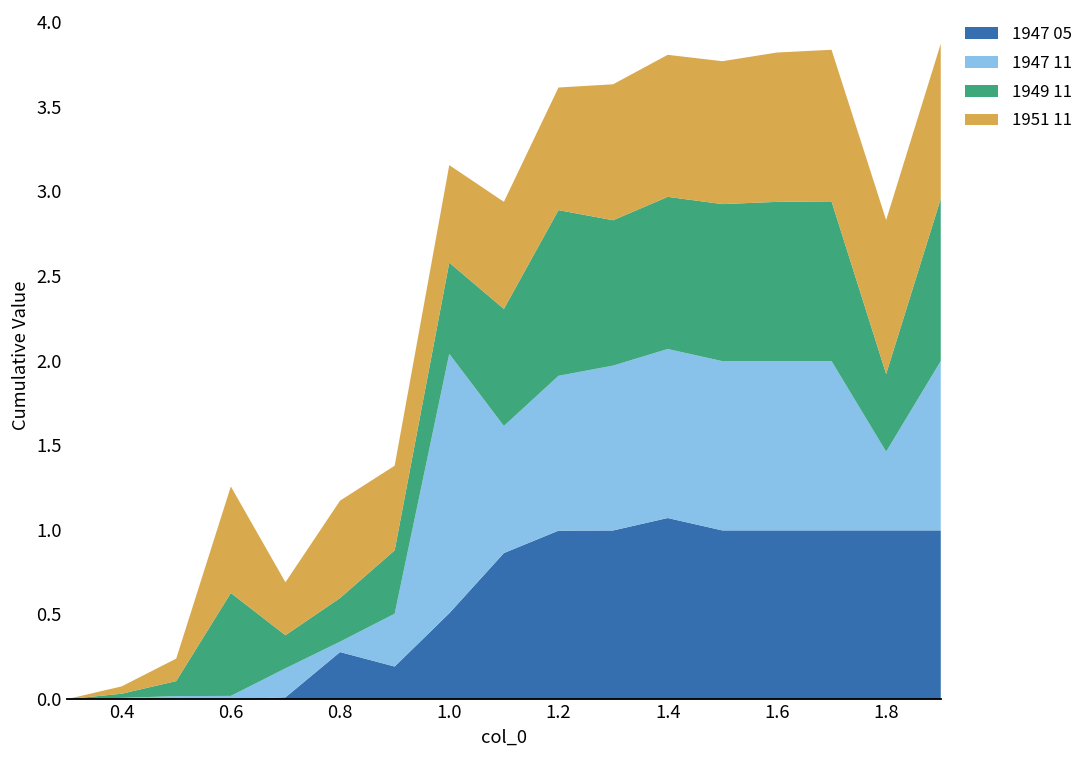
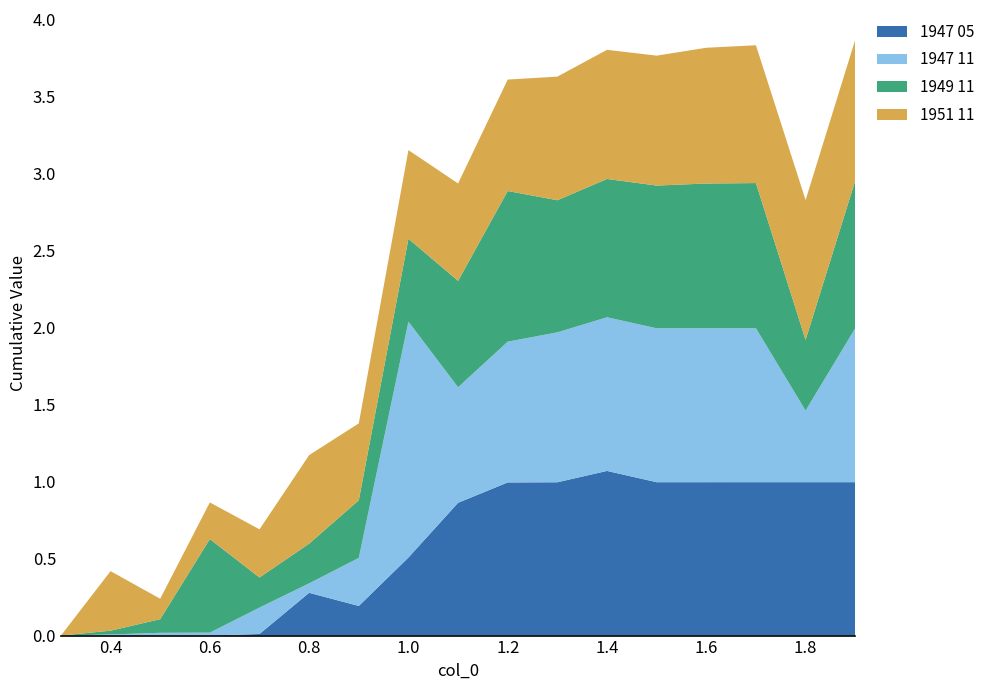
  {
    "1947 05": {
      "0.8": 0.28,
      "1.0": 0.51,
      "1.2": 1.00,
      "1.4": 1.07,
      "1.6": 1.00,
      "1.8": 1.00
    },
    "1947 11": {
      "0.6": 0.02,
      "0.8": 0.06,
      "1.0": 1.53,
      "1.2": 0.91,
      "1.4": 1.00,
      "1.6": 1.00,
      "1.8": 0.47
    },
    "1949 11": {
      "0.4": 0.02,
      "0.6": 0.61,
      "0.8": 0.26,
      "1.0": 0.54,
      "1.2": 0.98,
      "1.4": 0.90,
      "1.6": 0.94,
      "1.8": 0.46
    },
    "1951 11": {
-     "0.4": 0.04,
-     "0.6": 0.63,
+     "0.4": 0.39,
+     "0.6": 0.24,
      "0.8": 0.58,
      "1.0": 0.58,
      "1.2": 0.72,
      "1.4": 0.84,
      "1.6": 0.88,
      "1.8": 0.91
    }
  }
